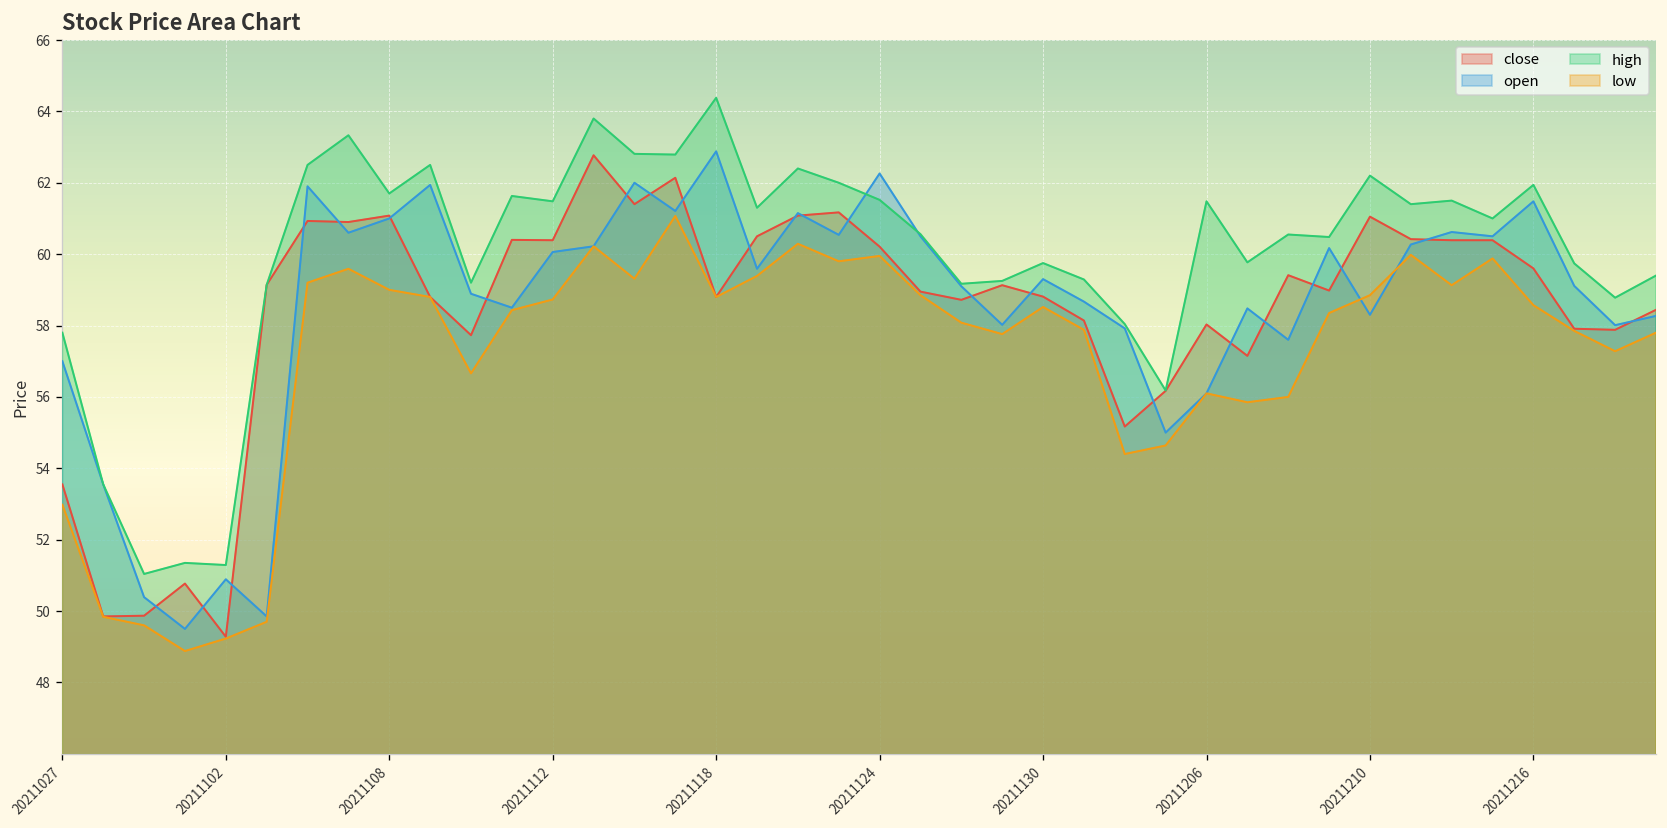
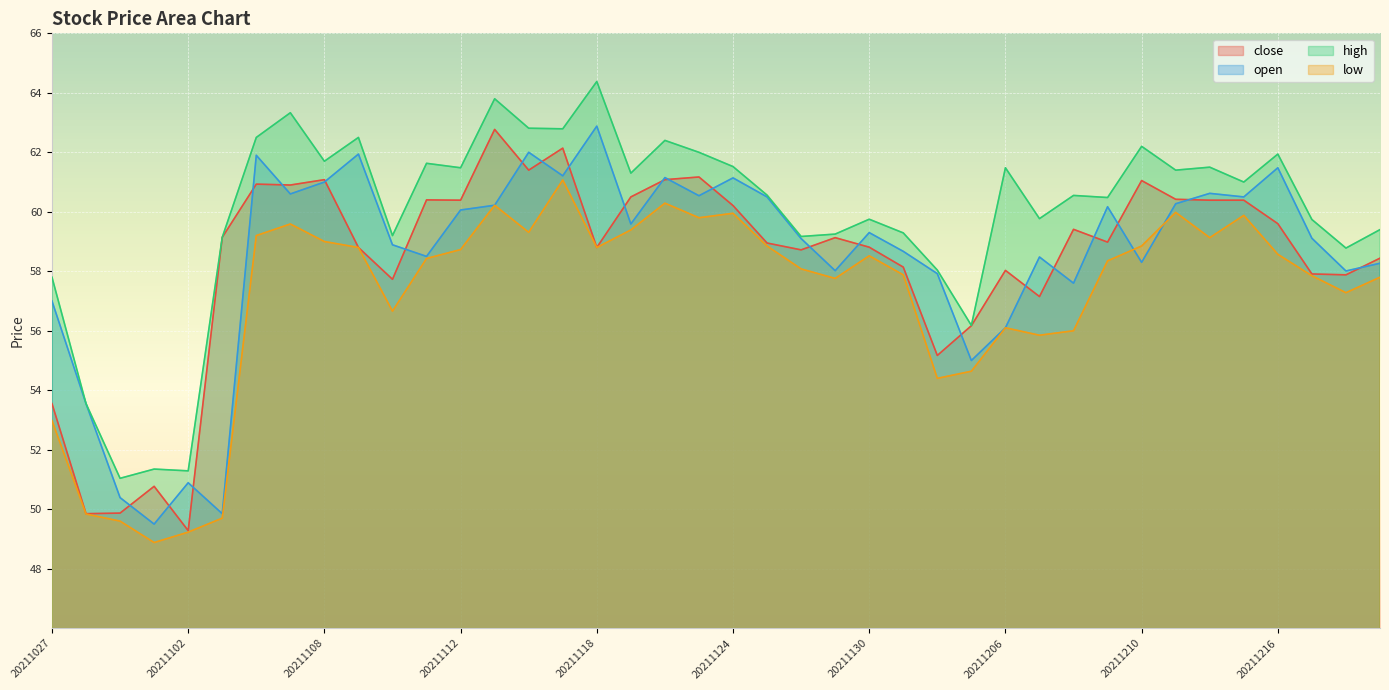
  {
    "open": {
      "20211027": 57.0,
      "20211102": 50.9,
      "20211112": 60.1,
      "20211118": 62.9,
-     "20211124": 62.3,
+     "20211124": 61.1,
      "20211130": 59.3,
      "20211210": 58.3,
      "20211216": 61.5
    },
    "high": {
      "20211027": 57.8,
      "20211102": 51.3,
      "20211108": 61.7,
      "20211112": 61.5,
      "20211118": 64.4,
      "20211124": 61.5,
      "20211130": 59.8,
      "20211206": 61.5,
      "20211210": 62.2,
      "20211216": 61.9
    }
  }
